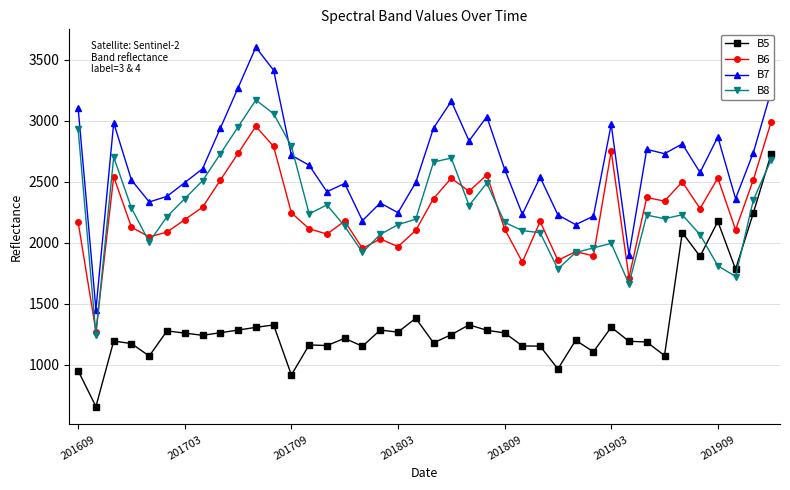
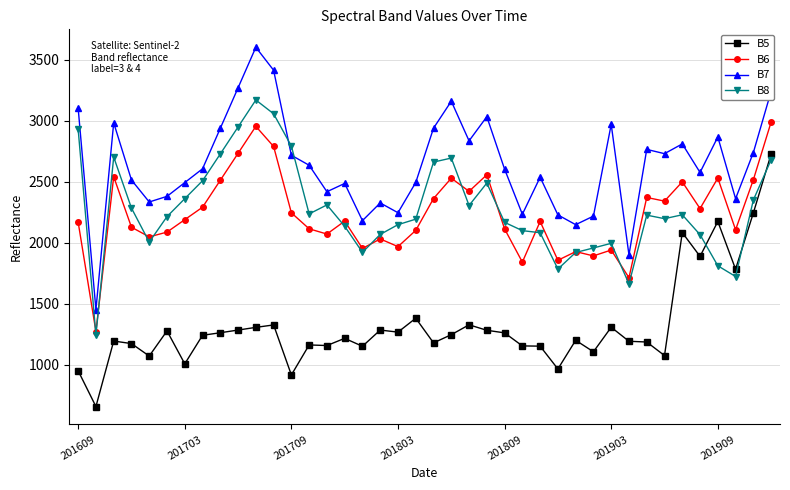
  {
    "B5": {
      "201609": 950,
-     "201703": 1260,
+     "201703": 1010,
      "201709": 920,
      "201803": 1270,
      "201809": 1260,
      "201903": 1310,
      "201909": 2180
    },
    "B6": {
      "201609": 2170,
      "201703": 2190,
      "201709": 2250,
      "201803": 1970,
      "201809": 2110,
-     "201903": 2750,
+     "201903": 1940,
      "201909": 2530
    },
    "B7": {
      "201609": 3100,
      "201703": 2490,
      "201709": 2720,
      "201803": 2250,
      "201809": 2600,
      "201903": 2970,
      "201909": 2870
    },
    "B8": {
      "201609": 2930,
      "201703": 2360,
      "201709": 2790,
      "201803": 2150,
      "201809": 2170,
      "201903": 2000,
      "201909": 1810
    }
  }
